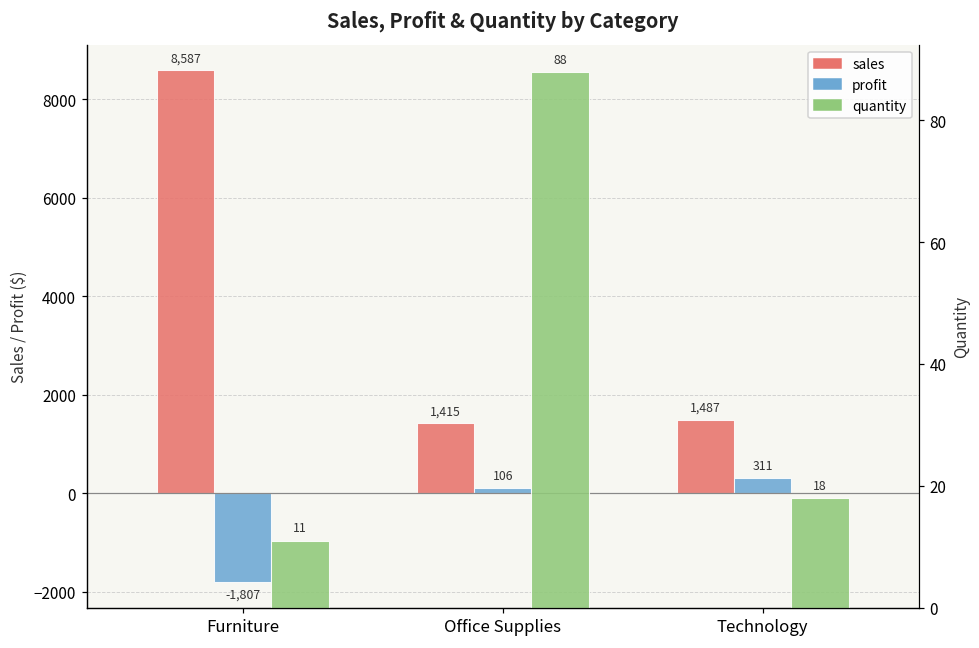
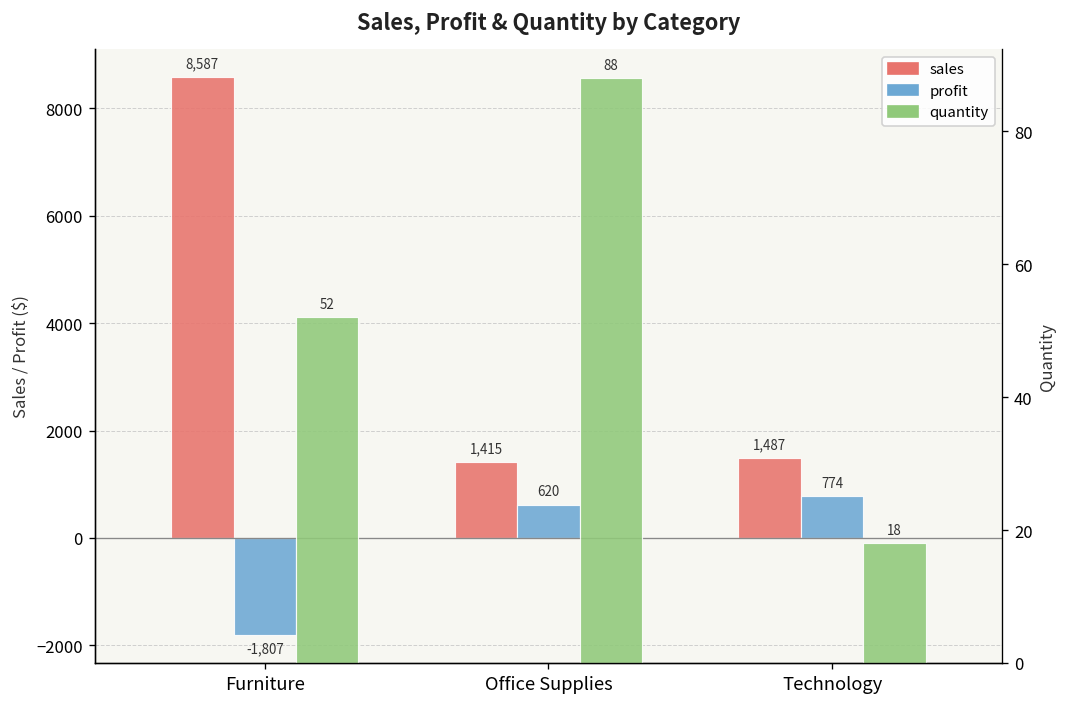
  {
    "sales": {
      "Furniture": "8,587",
      "Office Supplies": "1,415",
      "Technology": "1,487"
    },
    "profit": {
      "Furniture": "-1,807",
-     "Office Supplies": "106",
-     "Technology": "311"
+     "Office Supplies": "620",
+     "Technology": "774"
    },
    "quantity": {
-     "Furniture": "11",
+     "Furniture": "52",
      "Office Supplies": "88",
      "Technology": "18"
    }
  }
